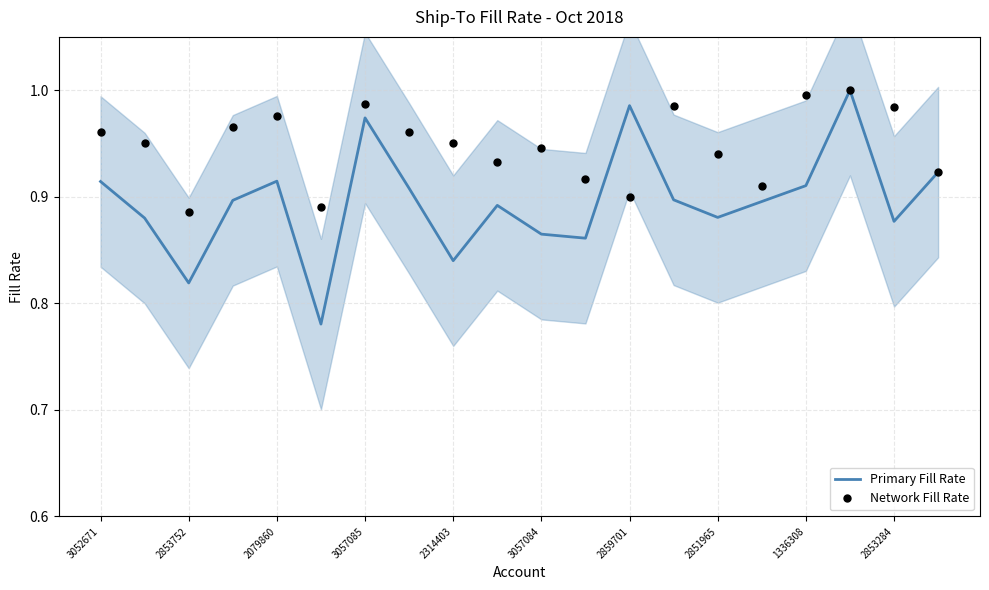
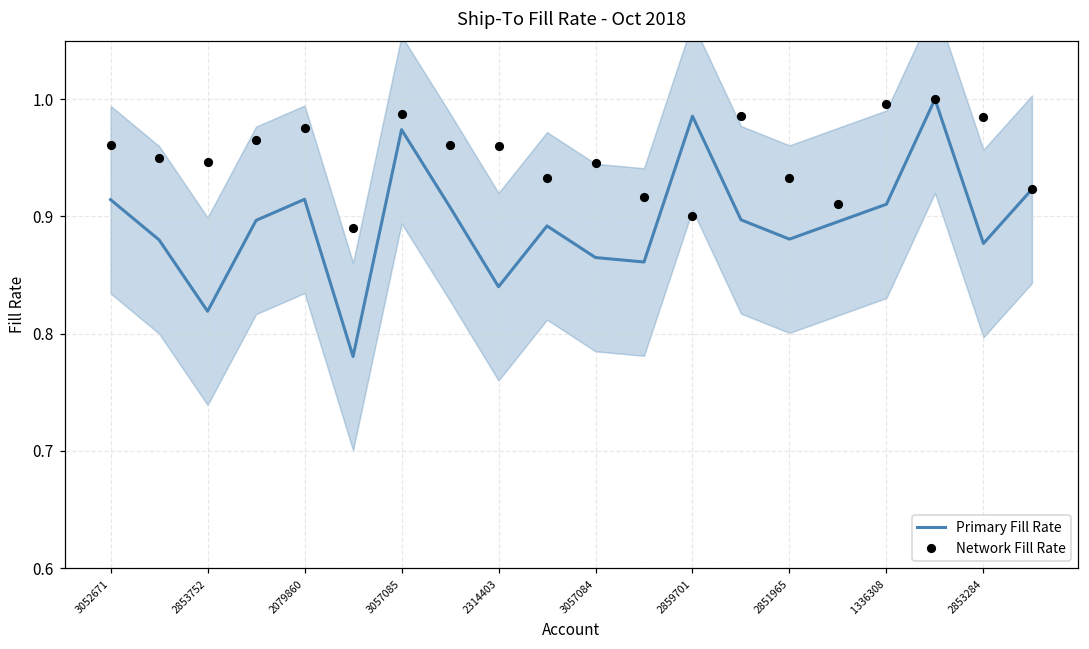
  {
    "Network Fill Rate": {
      "3052671": 0.961,
-     "2853752": 0.885,
+     "2853752": 0.947,
      "2079860": 0.976,
      "3057085": 0.987,
-     "2314403": 0.95,
+     "2314403": 0.96,
      "2859701": 0.900,
-     "2851965": 0.940,
+     "2851965": 0.932,
      "1336308": 0.996,
      "2853284": 0.985
    }
  }
